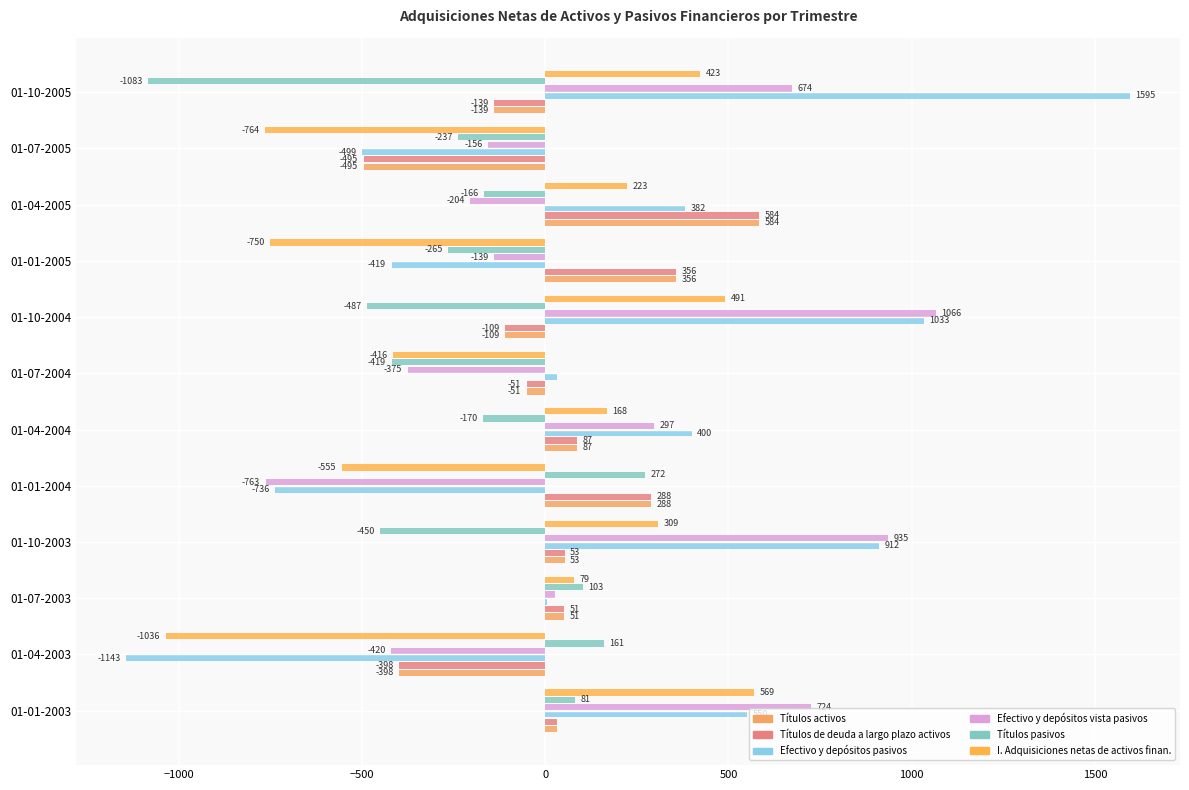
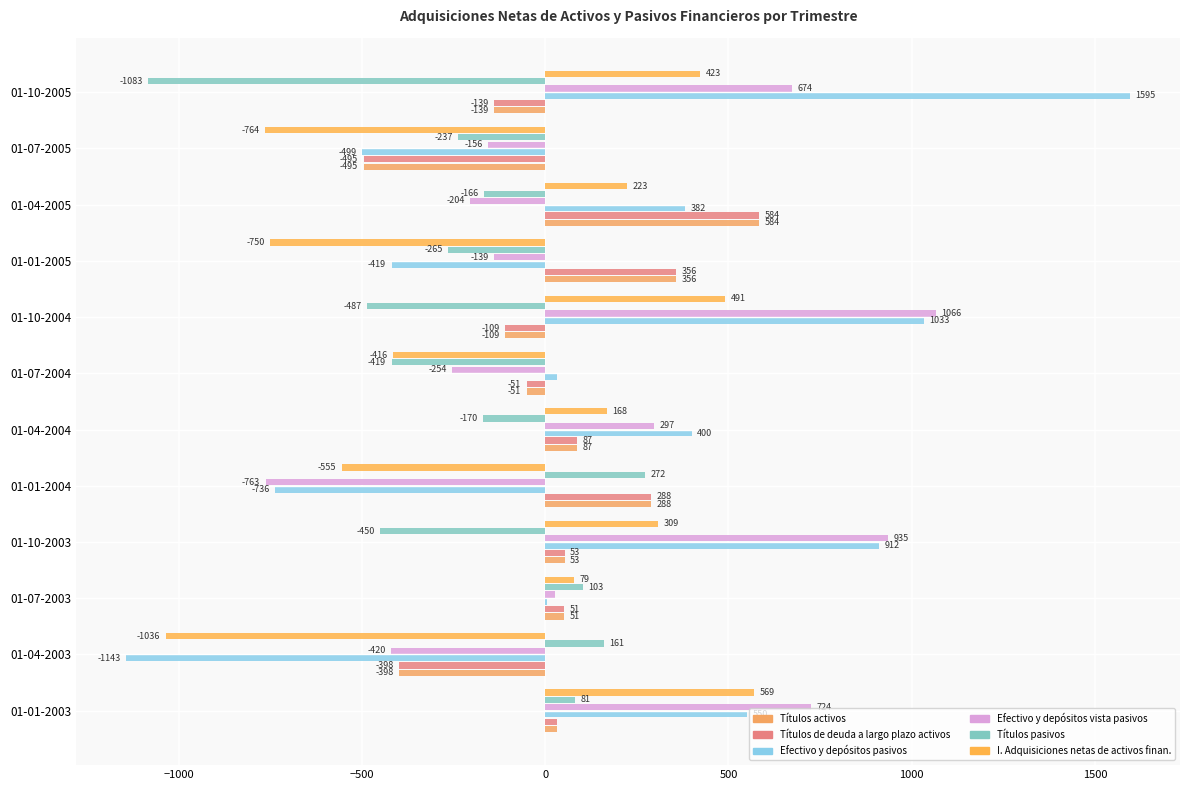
  {
    "Efectivo y depósitos vista pasivos": {
      "01-10-2005": 674,
      "01-07-2005": -156,
      "01-04-2005": -204,
      "01-01-2005": -139,
      "01-10-2004": 1066,
-     "01-07-2004": -375,
+     "01-07-2004": -254,
      "01-04-2004": 297,
      "01-01-2004": -763,
      "01-10-2003": 935,
      "01-04-2003": -420
    }
  }
